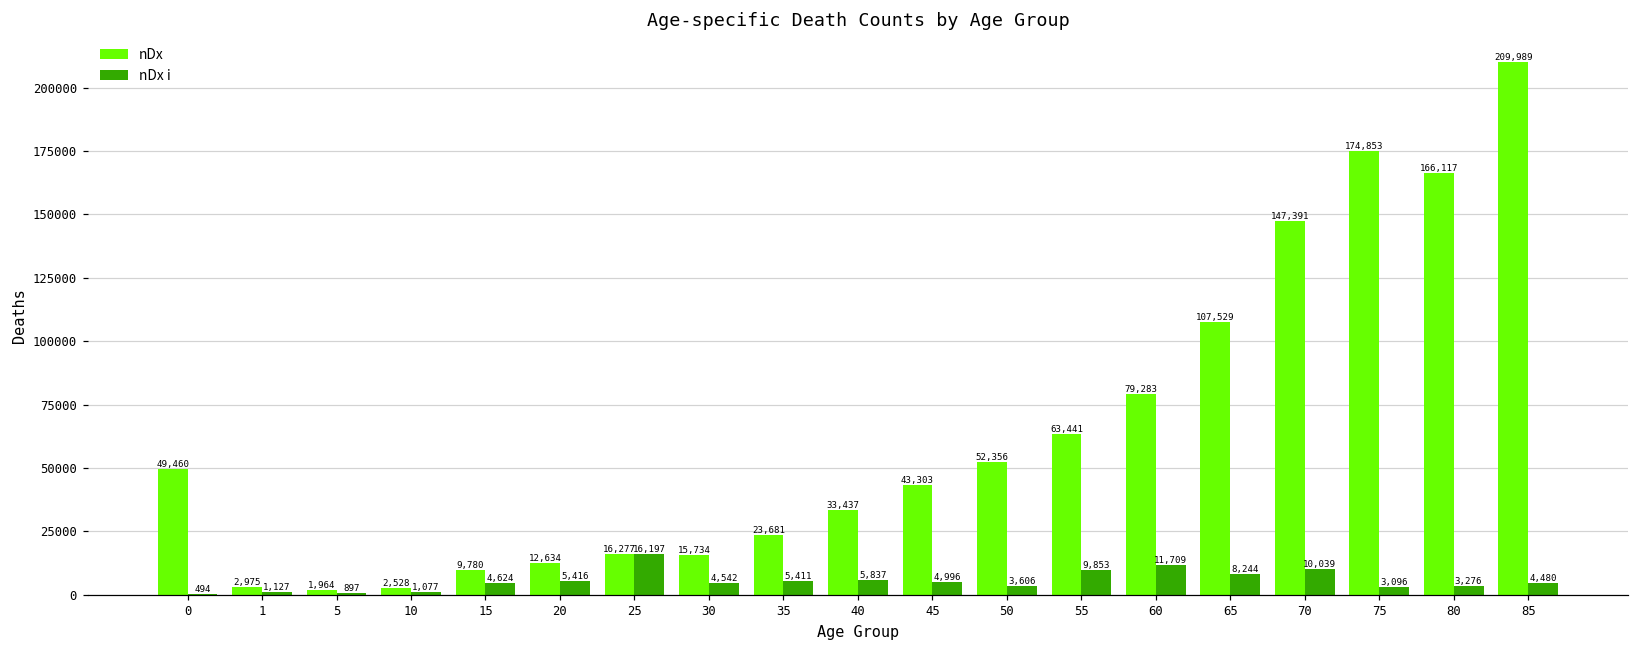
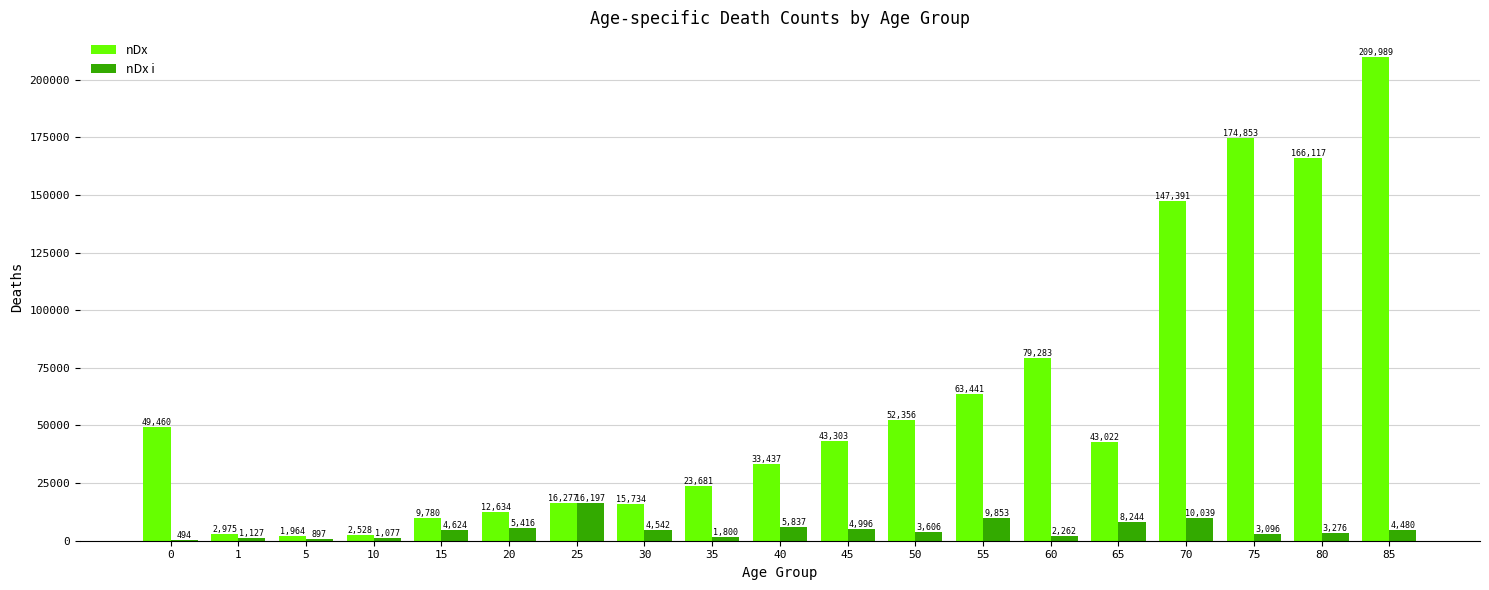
  {
    "nDx": {
      "0": "49,460",
      "1": "2,975",
      "5": "1,964",
      "10": "2,528",
      "15": "9,780",
      "20": "12,634",
      "25": "16,277",
      "30": "15,734",
      "35": "23,681",
      "40": "33,437",
      "45": "43,303",
      "50": "52,356",
      "55": "63,441",
      "60": "79,283",
-     "65": "107,529",
+     "65": "43,022",
      "70": "147,391",
      "75": "174,853",
      "80": "166,117",
      "85": "209,989"
    },
    "nDx i": {
      "0": "494",
      "1": "1,127",
      "5": "897",
      "10": "1,077",
      "15": "4,624",
      "20": "5,416",
      "25": "16,197",
      "30": "4,542",
-     "35": "5,411",
+     "35": "1,800",
      "40": "5,837",
      "45": "4,996",
      "50": "3,606",
      "55": "9,853",
-     "60": "11,709",
+     "60": "2,262",
      "65": "8,244",
      "70": "10,039",
      "75": "3,096",
      "80": "3,276",
      "85": "4,480"
    }
  }
